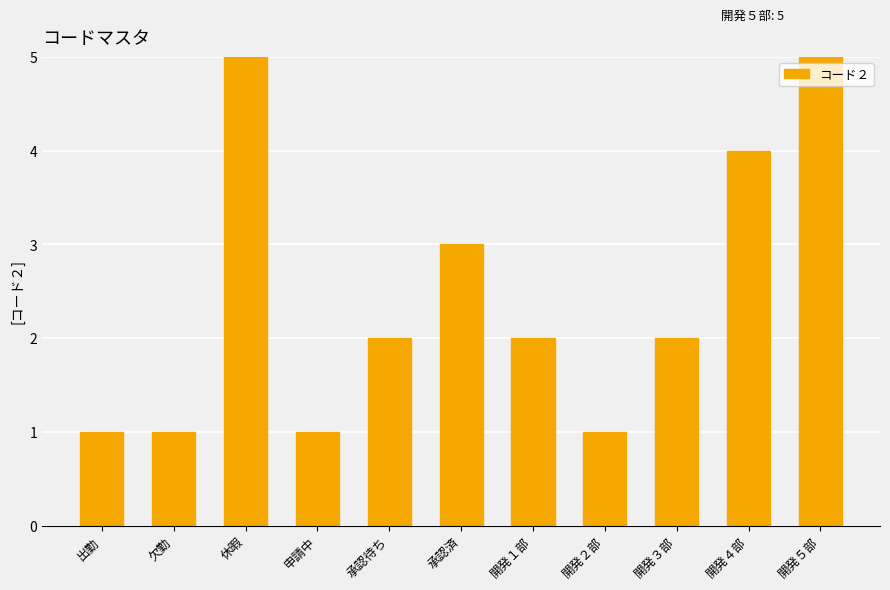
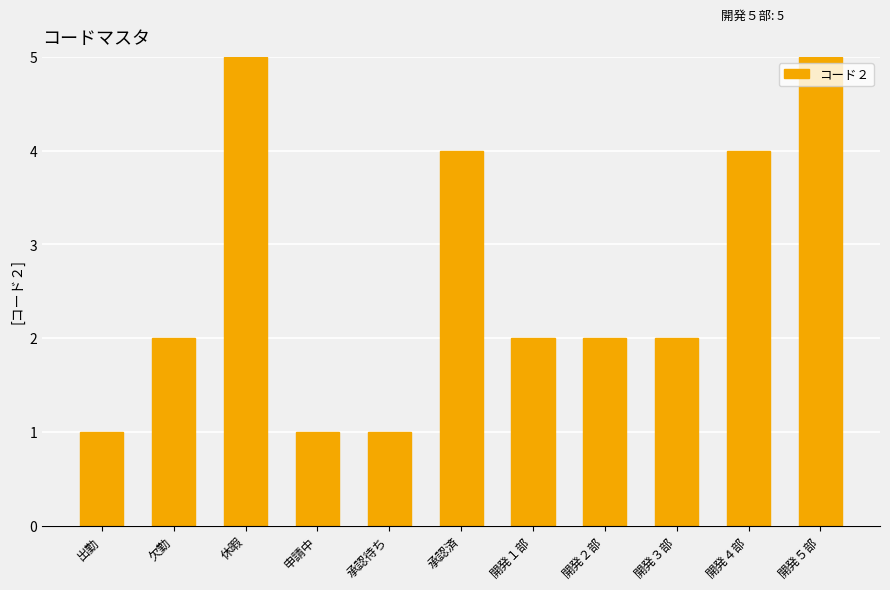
  {
    "出勤": 1,
-   "欠勤": 1,
+   "欠勤": 2,
    "休暇": 5,
    "申請中": 1,
-   "承認待ち": 2,
-   "承認済": 3,
+   "承認待ち": 1,
+   "承認済": 4,
    "開発１部": 2,
-   "開発２部": 1,
+   "開発２部": 2,
    "開発３部": 2,
    "開発４部": 4,
    "開発５部": 5
  }
